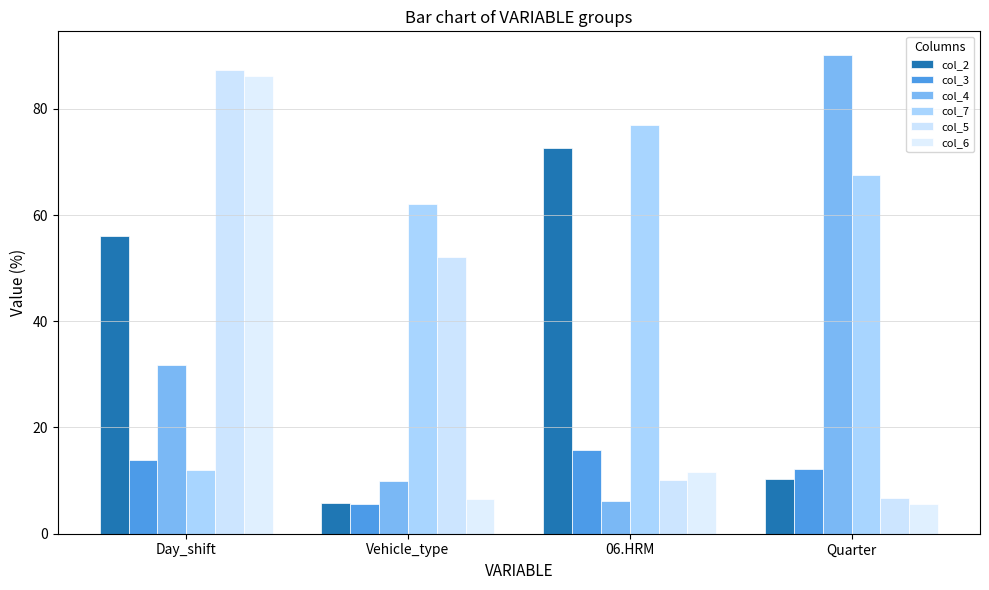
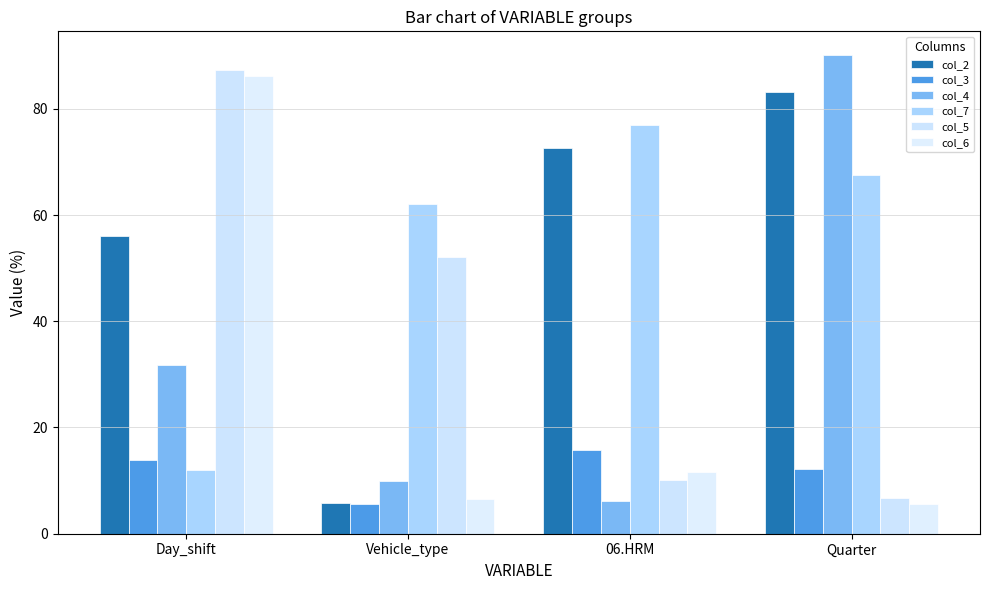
  {
    "col_2": {
      "Day_shift": 56,
      "Vehicle_type": 6,
      "06.HRM": 73,
-     "Quarter": 10
+     "Quarter": 83
    }
  }
